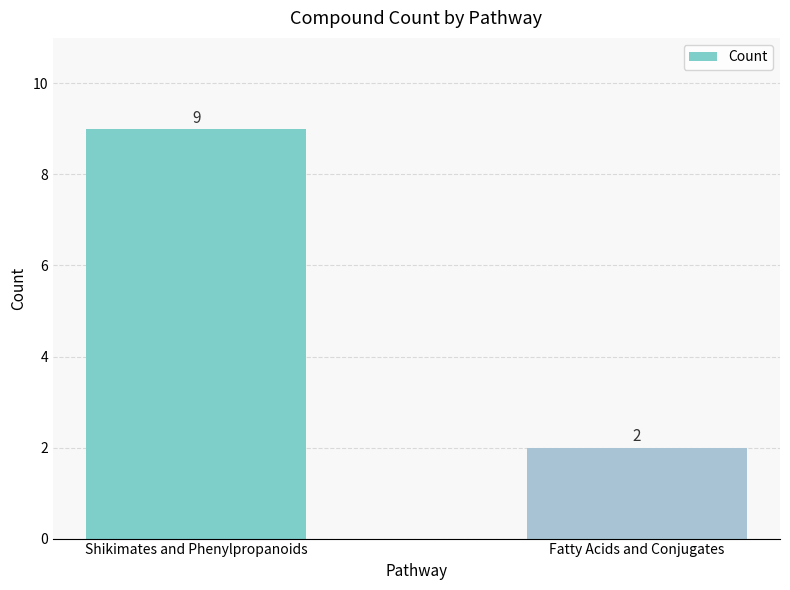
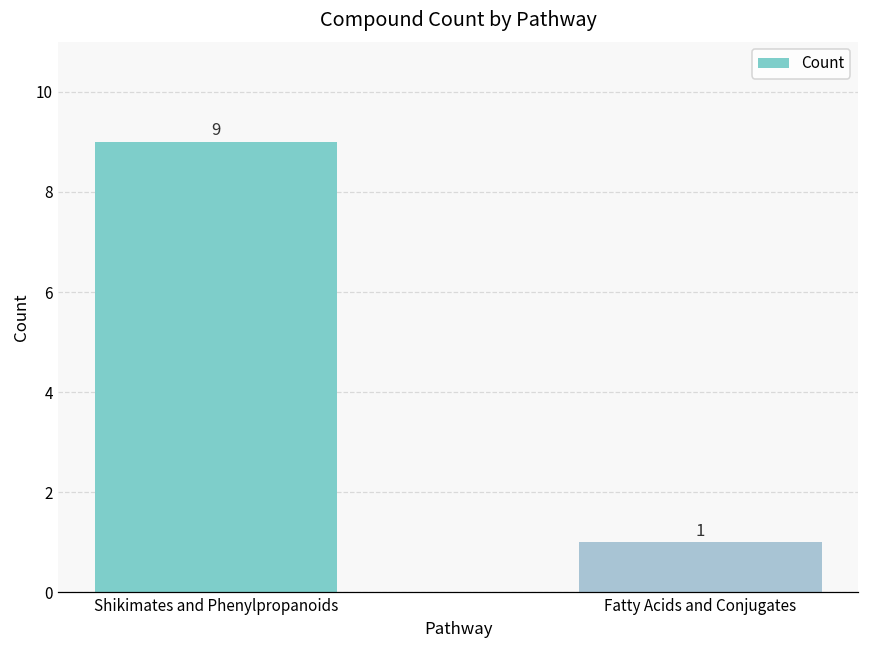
  {
    "Shikimates and Phenylpropanoids": 9,
-   "Fatty Acids and Conjugates": 2
+   "Fatty Acids and Conjugates": 1
  }
